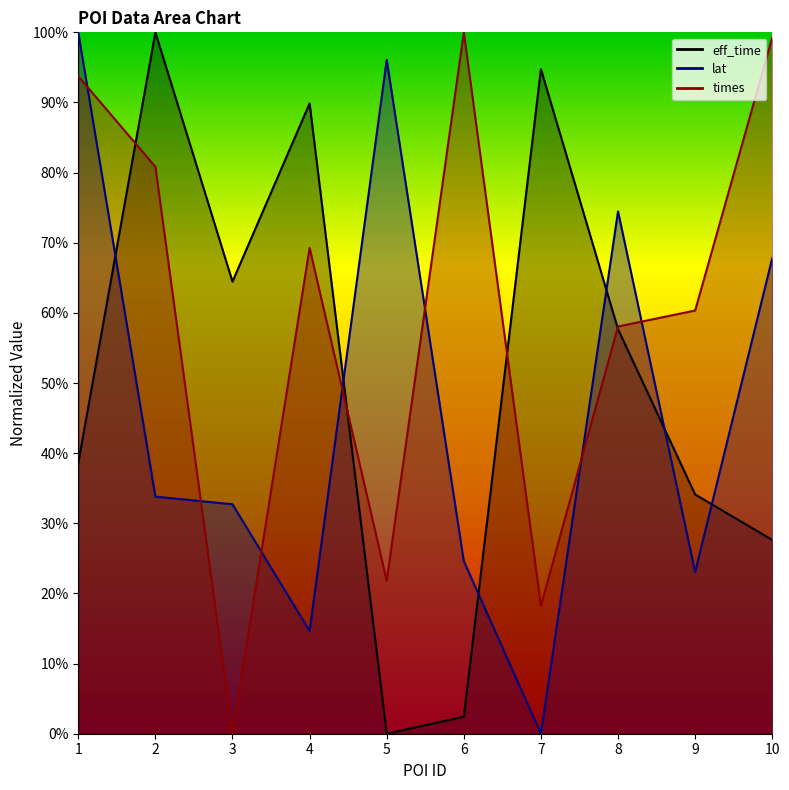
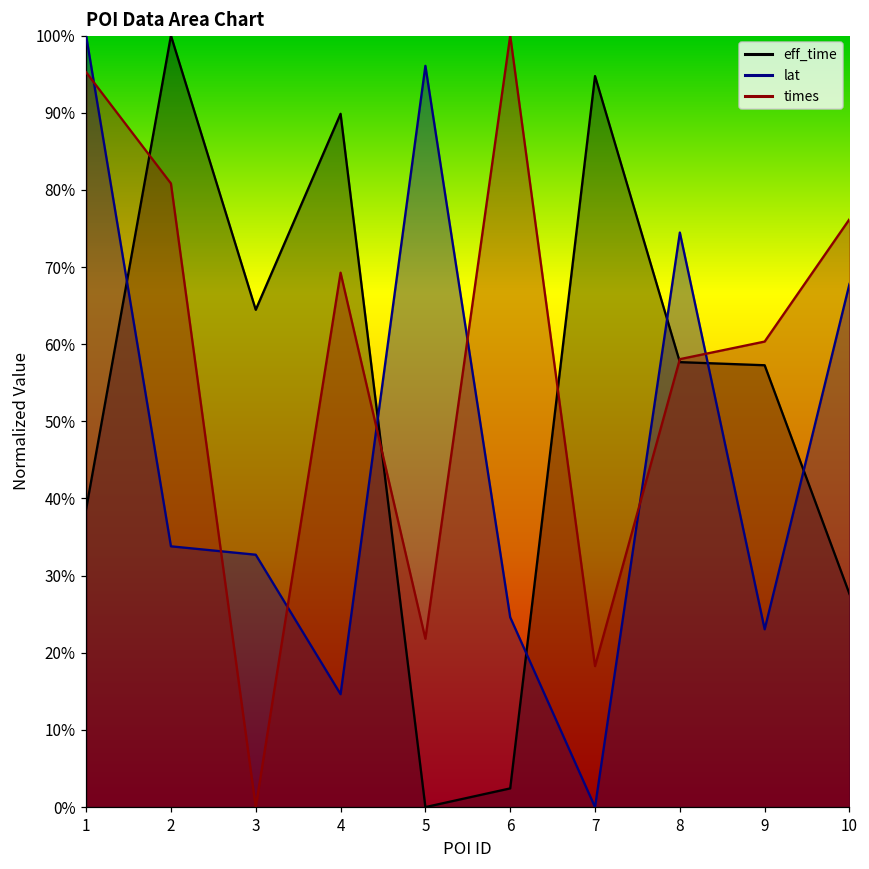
  {
    "eff_time": {
      "1": "39%",
      "2": "100%",
      "3": "64%",
      "4": "90%",
      "5": "0%",
      "6": "2%",
      "7": "95%",
      "8": "58%",
-     "9": "34%",
+     "9": "57%",
      "10": "28%"
    },
    "lat": {
      "1": "100%",
      "2": "34%",
      "3": "33%",
      "4": "15%",
      "5": "96%",
      "6": "25%",
      "7": "0%",
      "8": "74%",
      "9": "23%",
      "10": "68%"
    },
    "times": {
-     "1": "94%",
+     "1": "95%",
      "2": "81%",
      "3": "0%",
      "4": "69%",
      "5": "22%",
      "6": "100%",
      "7": "18%",
      "8": "58%",
      "9": "60%",
-     "10": "99%"
+     "10": "76%"
    }
  }
